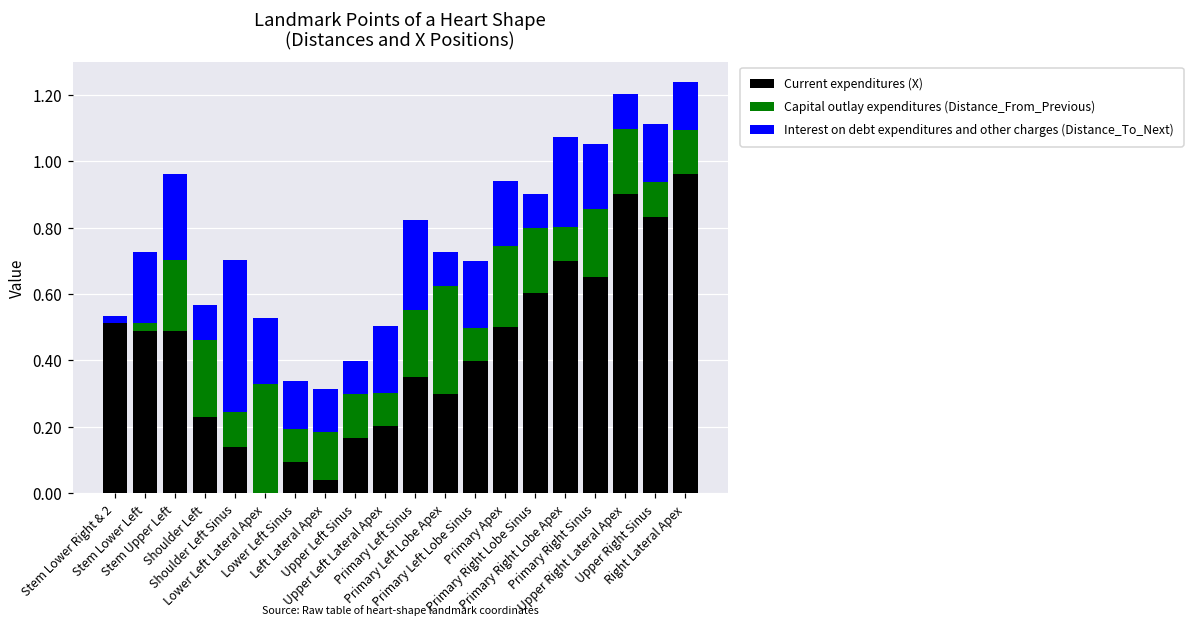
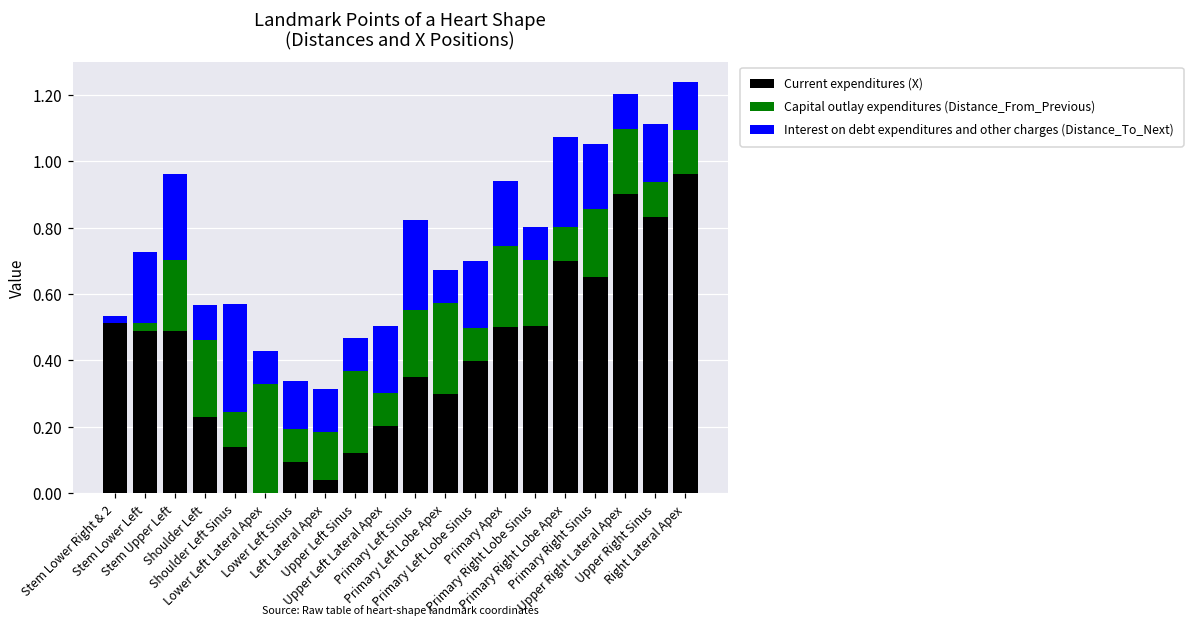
  {
    "Current expenditures (X)": {
      "Stem Lower Right & 2": 0.51,
      "Stem Lower Left": 0.49,
      "Stem Upper Left": 0.49,
      "Shoulder Left": 0.23,
      "Shoulder Left Sinus": 0.14,
      "Lower Left Lateral Apex": 0.00,
      "Lower Left Sinus": 0.09,
      "Left Lateral Apex": 0.04,
-     "Upper Left Sinus": 0.17,
+     "Upper Left Sinus": 0.12,
      "Upper Left Lateral Apex": 0.20,
      "Primary Left Sinus": 0.35,
      "Primary Left Lobe Apex": 0.30,
      "Primary Left Lobe Sinus": 0.40,
      "Primary Apex": 0.50,
-     "Primary Right Lobe Sinus": 0.60,
+     "Primary Right Lobe Sinus": 0.50,
      "Primary Right Lobe Apex": 0.70,
      "Primary Right Sinus": 0.65,
      "Upper Right Lateral Apex": 0.90,
      "Upper Right Sinus": 0.83,
      "Right Lateral Apex": 0.96
    },
    "Capital outlay expenditures (Distance_From_Previous)": {
      "Stem Lower Right & 2": 0.00,
      "Stem Lower Left": 0.02,
      "Stem Upper Left": 0.21,
      "Shoulder Left": 0.23,
      "Shoulder Left Sinus": 0.10,
      "Lower Left Lateral Apex": 0.33,
      "Lower Left Sinus": 0.10,
      "Left Lateral Apex": 0.14,
-     "Upper Left Sinus": 0.13,
+     "Upper Left Sinus": 0.25,
      "Upper Left Lateral Apex": 0.10,
      "Primary Left Sinus": 0.20,
-     "Primary Left Lobe Apex": 0.33,
+     "Primary Left Lobe Apex": 0.27,
      "Primary Left Lobe Sinus": 0.10,
      "Primary Apex": 0.24,
      "Primary Right Lobe Sinus": 0.20,
      "Primary Right Lobe Apex": 0.10,
      "Primary Right Sinus": 0.20,
      "Upper Right Lateral Apex": 0.20,
      "Upper Right Sinus": 0.10,
      "Right Lateral Apex": 0.13
    },
    "Interest on debt expenditures and other charges (Distance_To_Next)": {
      "Stem Lower Right & 2": 0.02,
      "Stem Lower Left": 0.21,
      "Stem Upper Left": 0.26,
      "Shoulder Left": 0.10,
-     "Shoulder Left Sinus": 0.46,
-     "Lower Left Lateral Apex": 0.2,
+     "Shoulder Left Sinus": 0.33,
+     "Lower Left Lateral Apex": 0.1,
      "Lower Left Sinus": 0.14,
      "Left Lateral Apex": 0.13,
      "Upper Left Sinus": 0.10,
      "Upper Left Lateral Apex": 0.20,
      "Primary Left Sinus": 0.27,
      "Primary Left Lobe Apex": 0.10,
      "Primary Left Lobe Sinus": 0.20,
      "Primary Apex": 0.20,
      "Primary Right Lobe Sinus": 0.10,
      "Primary Right Lobe Apex": 0.27,
      "Primary Right Sinus": 0.20,
      "Upper Right Lateral Apex": 0.10,
      "Upper Right Sinus": 0.17,
      "Right Lateral Apex": 0.14
    }
  }
